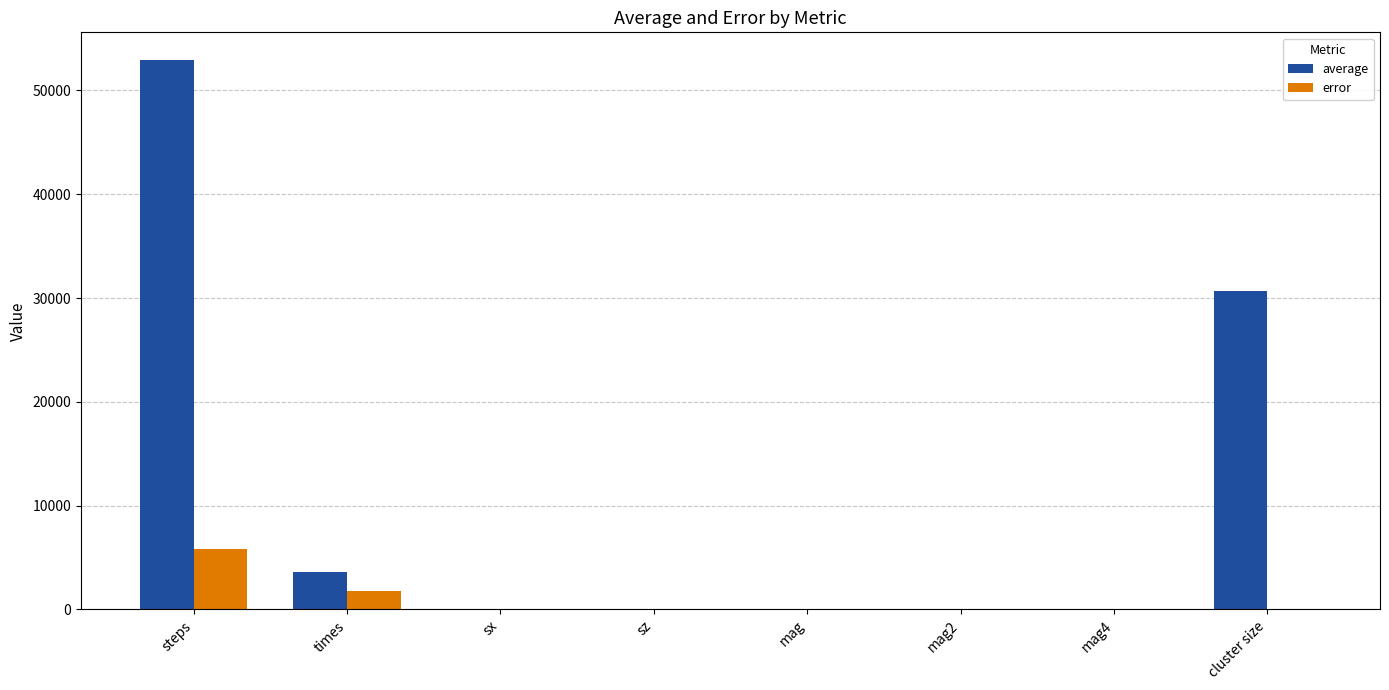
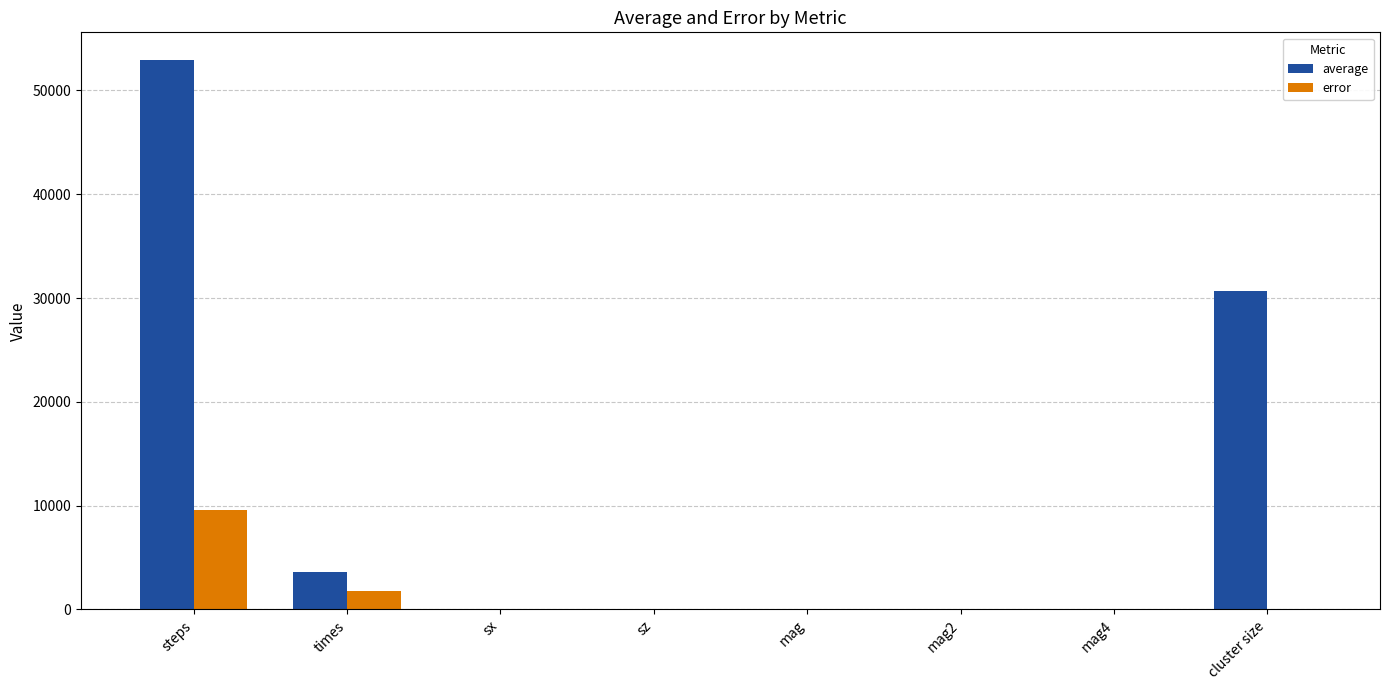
  {
    "average": {
      "steps": 53000,
      "times": 3600,
      "cluster size": 30600
    },
    "error": {
-     "steps": 5900,
+     "steps": 9600,
      "times": 1800
    }
  }
